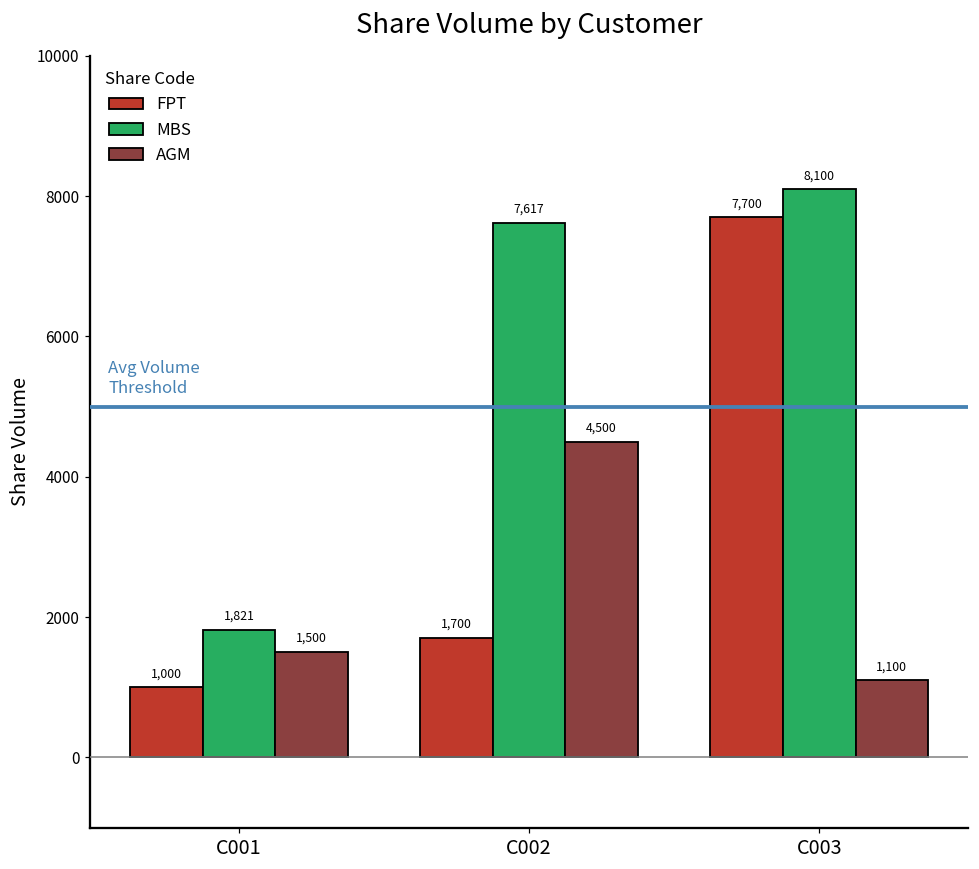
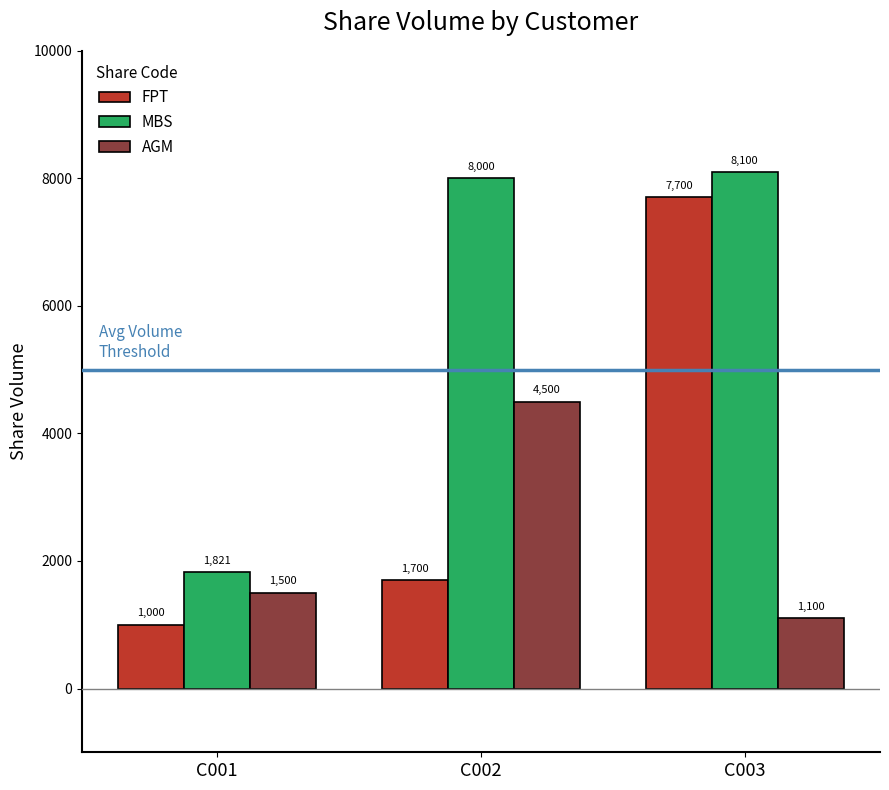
  {
    "MBS": {
      "C001": "1,821",
-     "C002": "7,617",
+     "C002": "8,000",
      "C003": "8,100"
    }
  }
